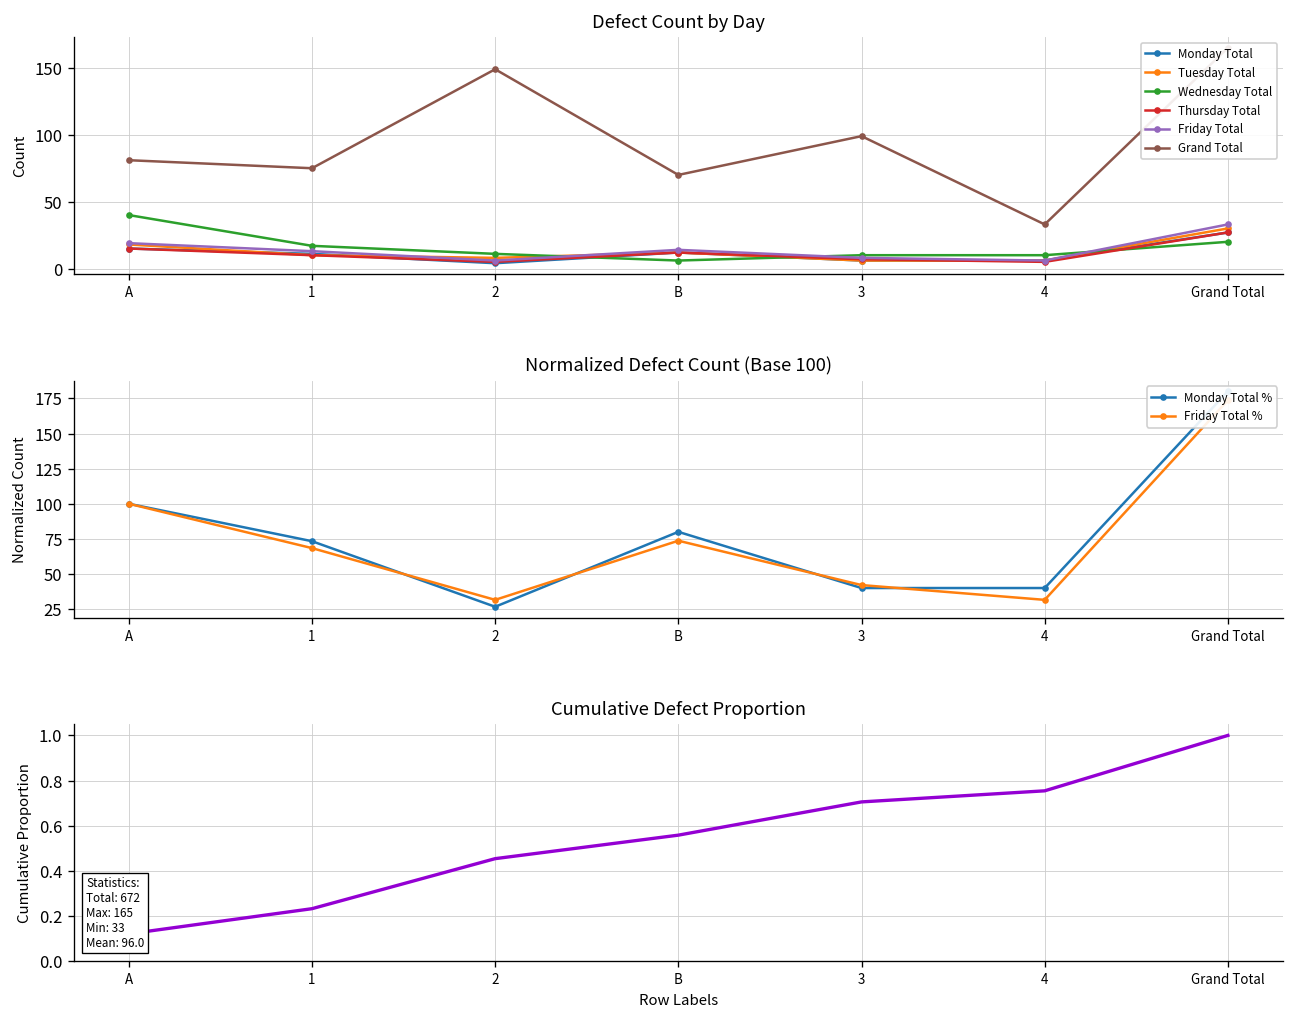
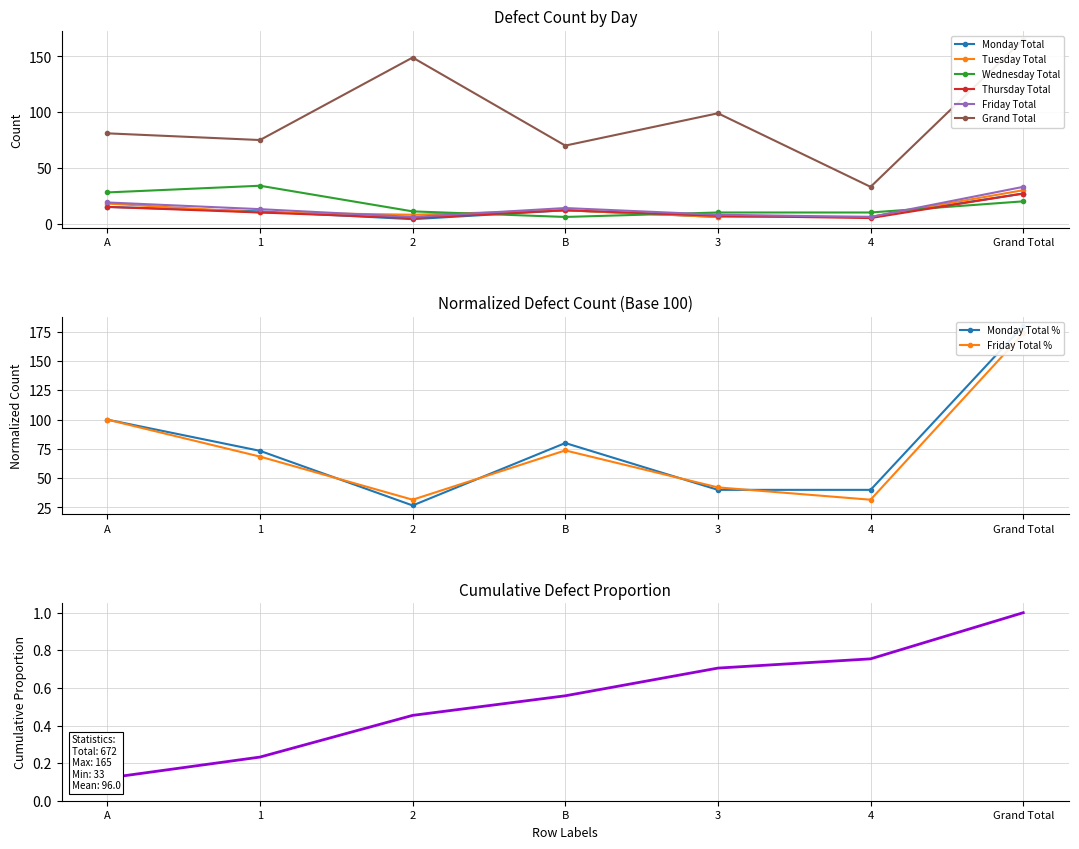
  {
    "Defect Count by Day": {
      "Tuesday Total": {
        "Grand Total": 30
      },
      "Wednesday Total": {
-       "A": 40,
-       "1": 17,
+       "A": 28,
+       "1": 34,
        "2": 11,
        "B": 6,
        "4": 10,
        "Grand Total": 20
      },
      "Friday Total": {
        "Grand Total": 33
      },
      "Grand Total": {
        "A": 81,
        "1": 75,
        "2": 149,
        "B": 70,
        "3": 99,
        "4": 33
      }
    },
    "Normalized Defect Count (Base 100)": {
      "Monday Total %": {
        "1": 73,
        "2": 27,
        "B": 80,
        "4": 40
      },
      "Friday Total %": {
        "1": 68,
        "2": 32,
        "B": 74,
        "4": 32
      }
    },
    "Cumulative Defect Proportion": {
      "1": 0.23,
      "2": 0.45,
      "B": 0.56,
      "3": 0.71,
      "4": 0.75,
      "Grand Total": 1.00
    }
  }
